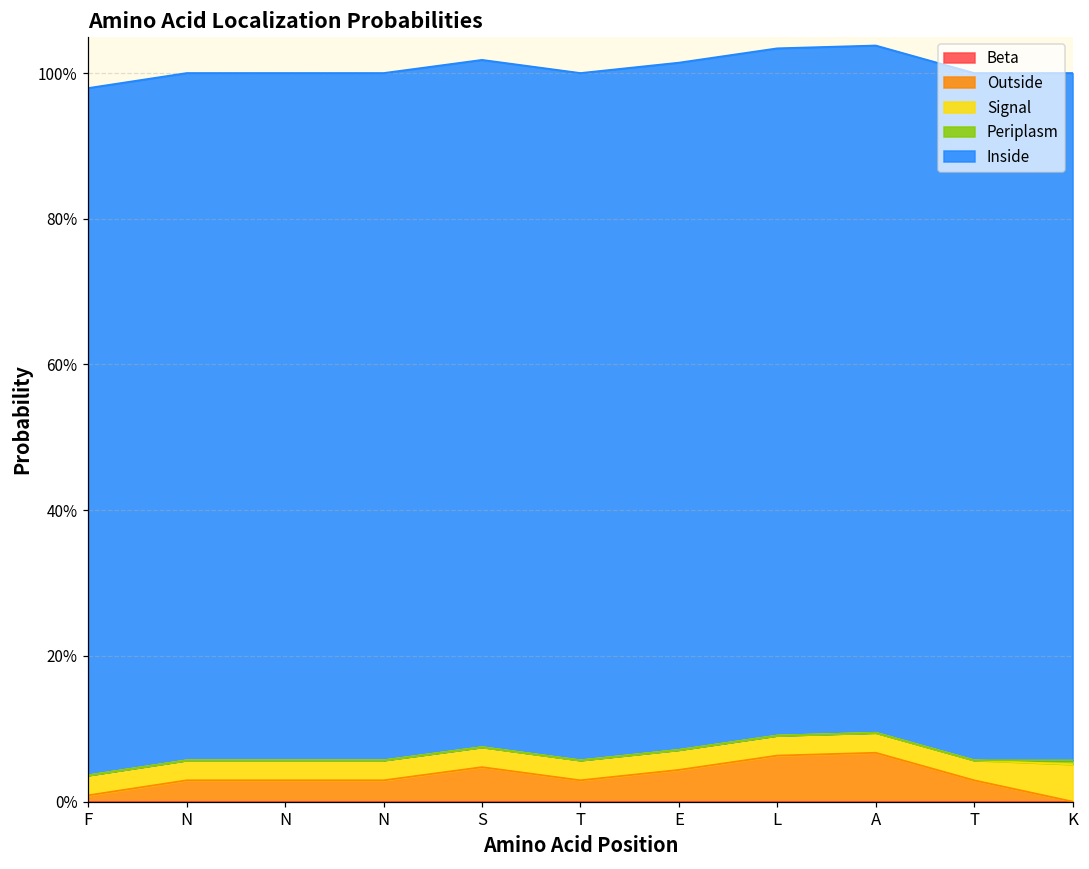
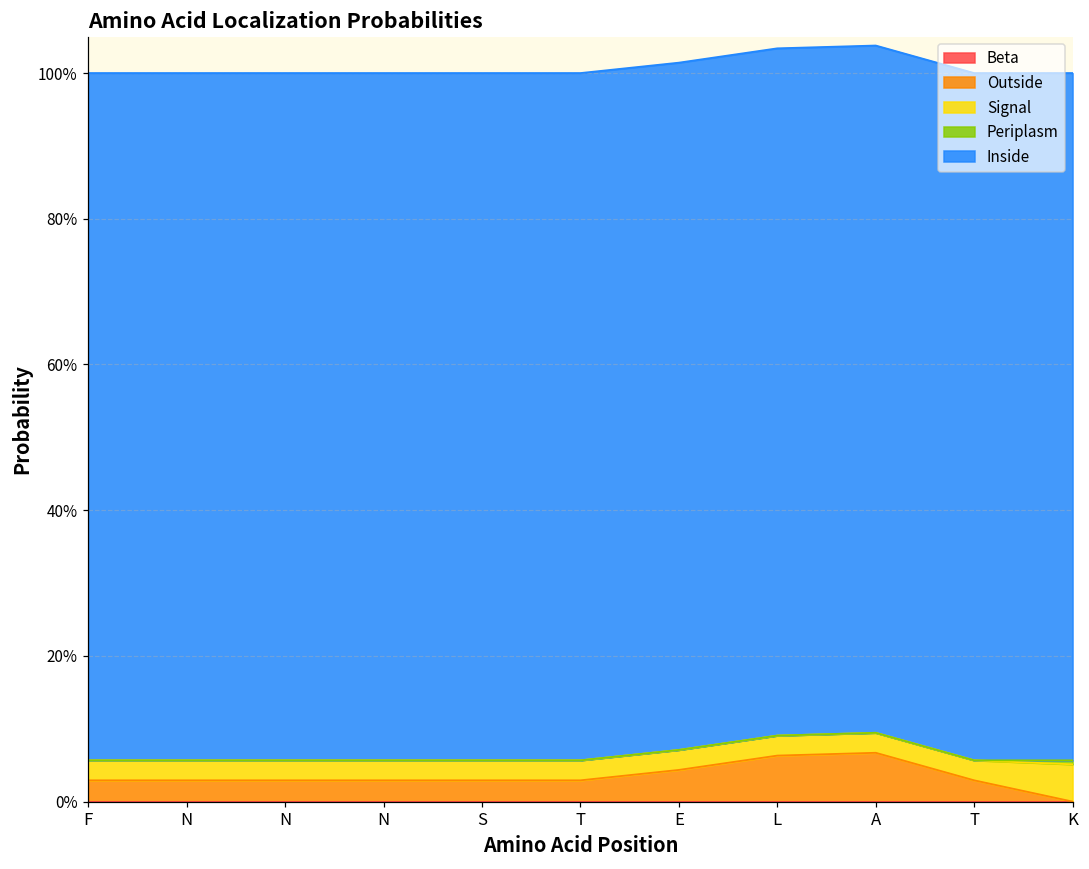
  {
    "Beta": {
      "F": "0%",
      "S": "0%",
      "E": "0%",
      "L": "0%",
      "A": "0%"
    },
    "Outside": {
-     "F": "1%",
-     "S": "5%",
+     "F": "3%",
+     "S": "3%",
      "E": "4%",
      "L": "6%",
      "A": "7%"
    },
    "Signal": {
      "K": "5%"
    },
    "Periplasm": {
      "K": "1%"
    },
    "Inside": {
      "F": "94%",
      "S": "94%",
      "E": "94%",
      "L": "94%",
      "A": "94%",
      "K": "94%"
    }
  }
